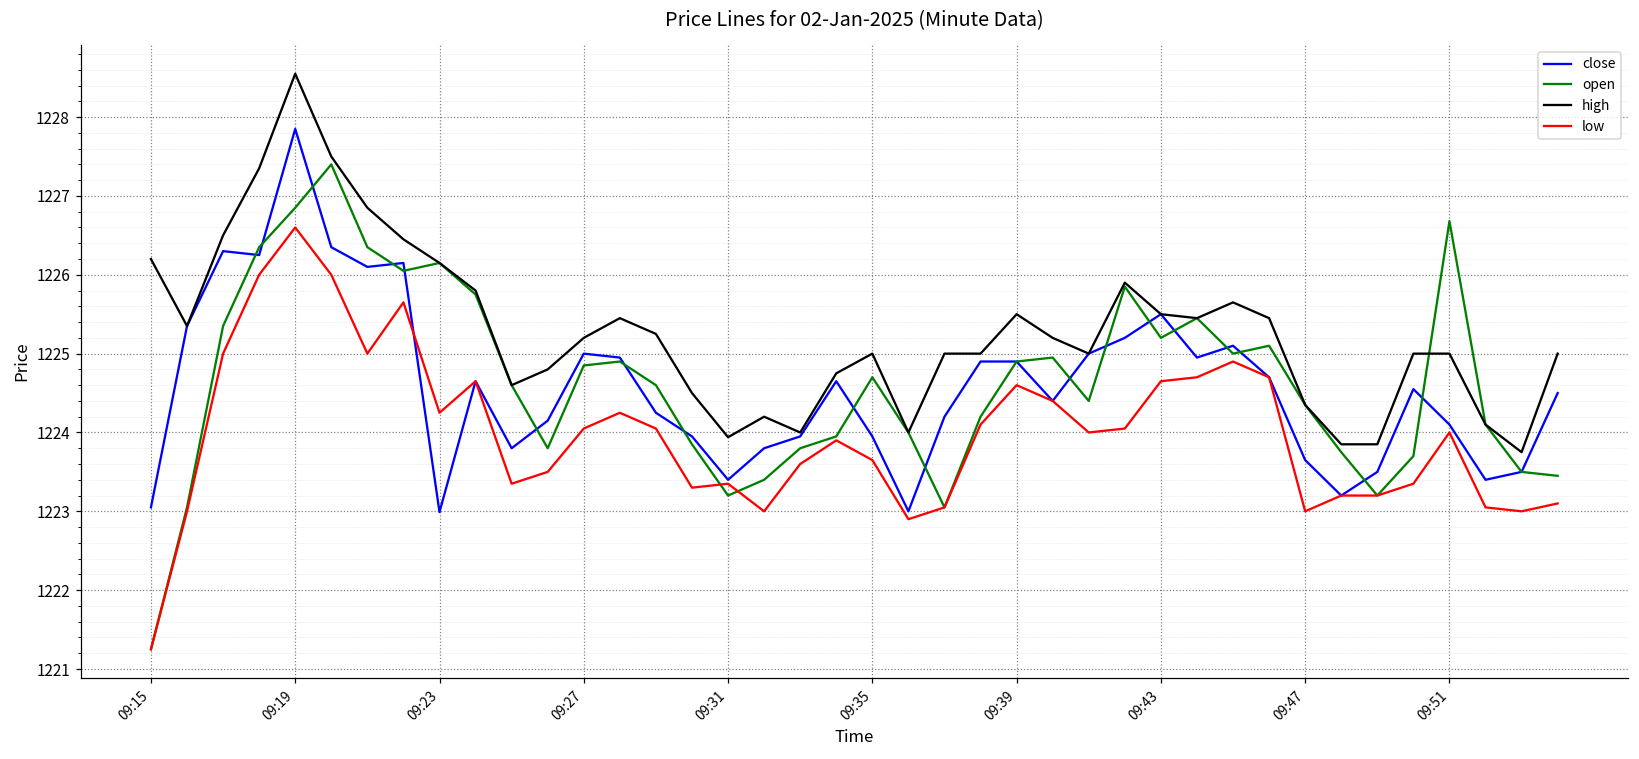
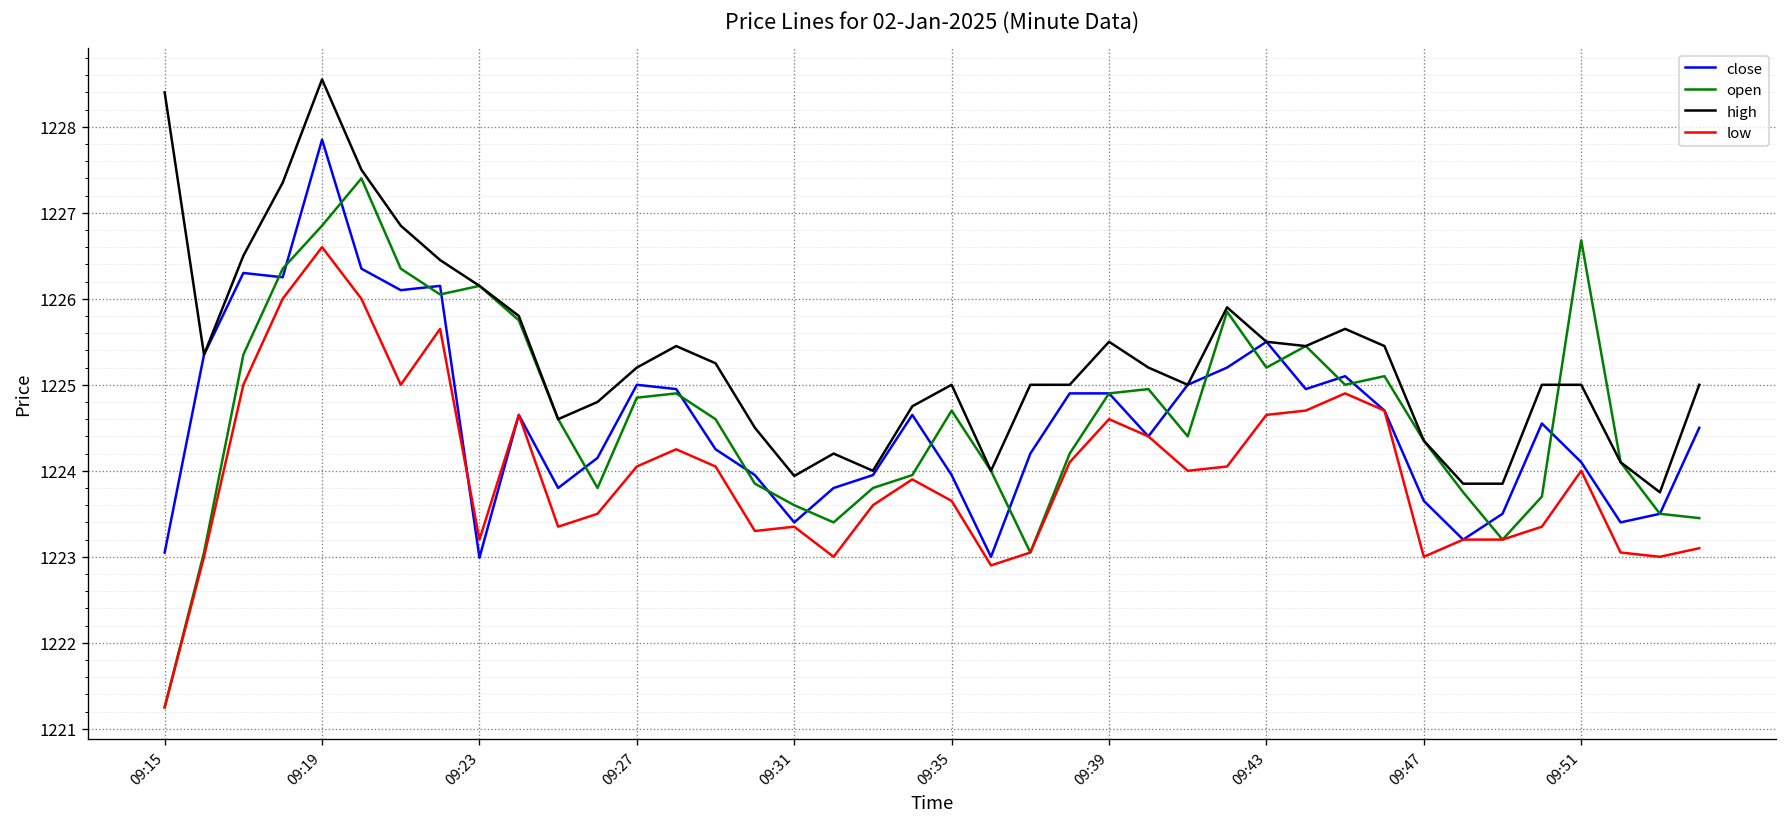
  {
    "close": {
      "09:15": 1223.1,
      "09:19": 1227.9,
      "09:23": 1223.0,
      "09:27": 1225.0,
      "09:31": 1223.4,
      "09:35": 1224.0,
      "09:47": 1223.7,
      "09:51": 1224.1
    },
    "open": {
      "09:19": 1226.9,
      "09:27": 1224.9,
-     "09:31": 1223.2,
+     "09:31": 1223.6,
      "09:35": 1224.7,
      "09:43": 1225.2,
      "09:51": 1226.7
    },
    "high": {
-     "09:15": 1226.2,
+     "09:15": 1228.4,
      "09:19": 1228.6,
      "09:27": 1225.2,
      "09:31": 1223.9,
      "09:35": 1225.0,
      "09:39": 1225.5,
      "09:51": 1225.0
    },
    "low": {
      "09:19": 1226.6,
-     "09:23": 1224.3,
+     "09:23": 1223.2,
      "09:27": 1224.1,
      "09:31": 1223.4,
      "09:35": 1223.7,
      "09:39": 1224.6,
      "09:43": 1224.7,
      "09:47": 1223.0,
      "09:51": 1224.0
    }
  }
